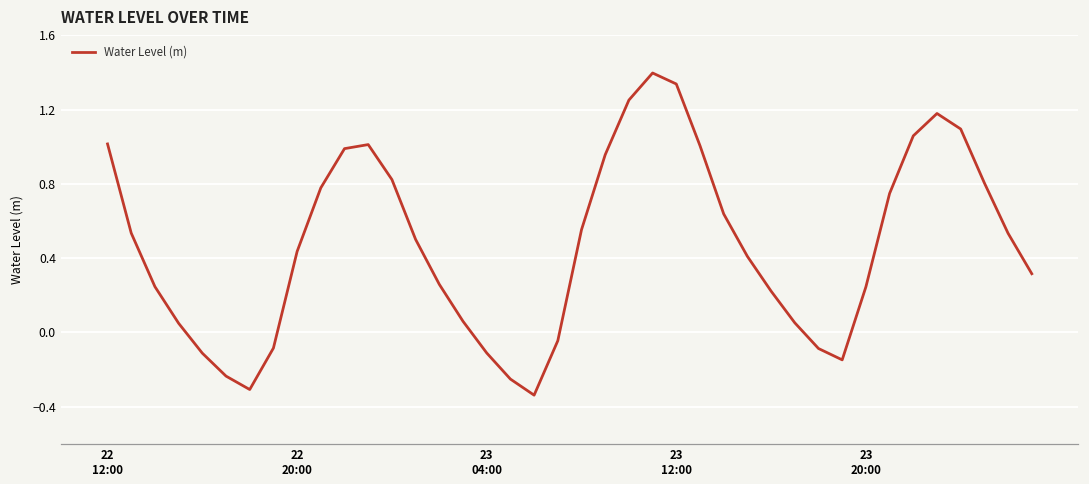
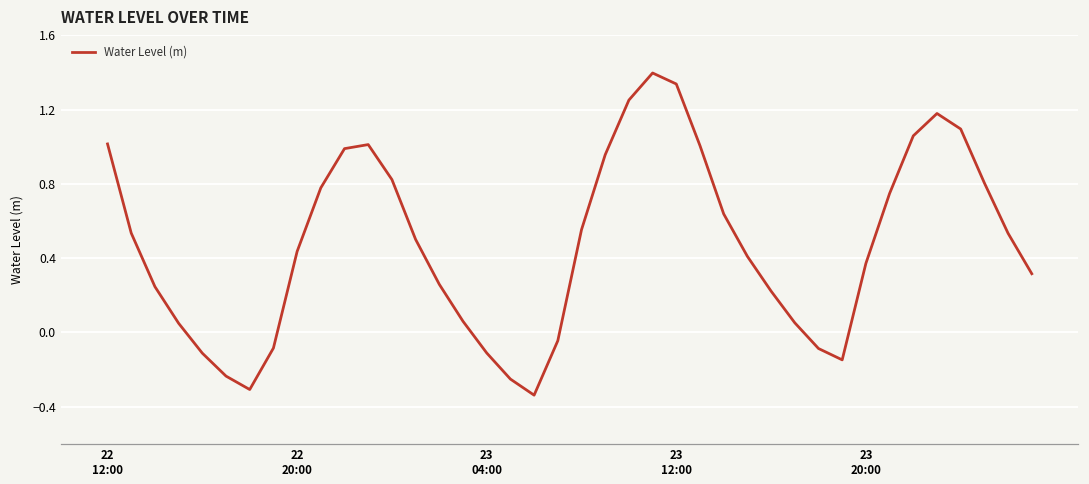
  {
    "22 12:00": 1.02,
    "22 20:00": 0.44,
    "23 04:00": -0.11,
    "23 12:00": 1.34,
-   "23 20:00": 0.25
+   "23 20:00": 0.37
  }
